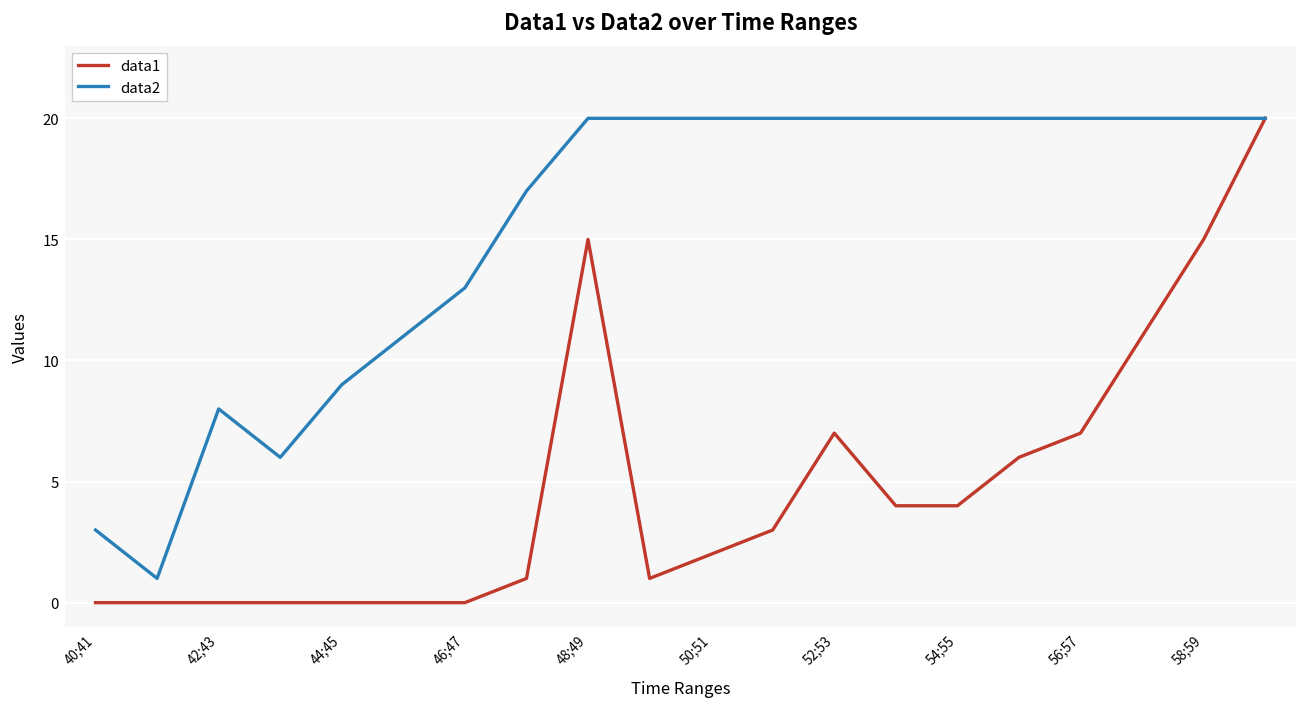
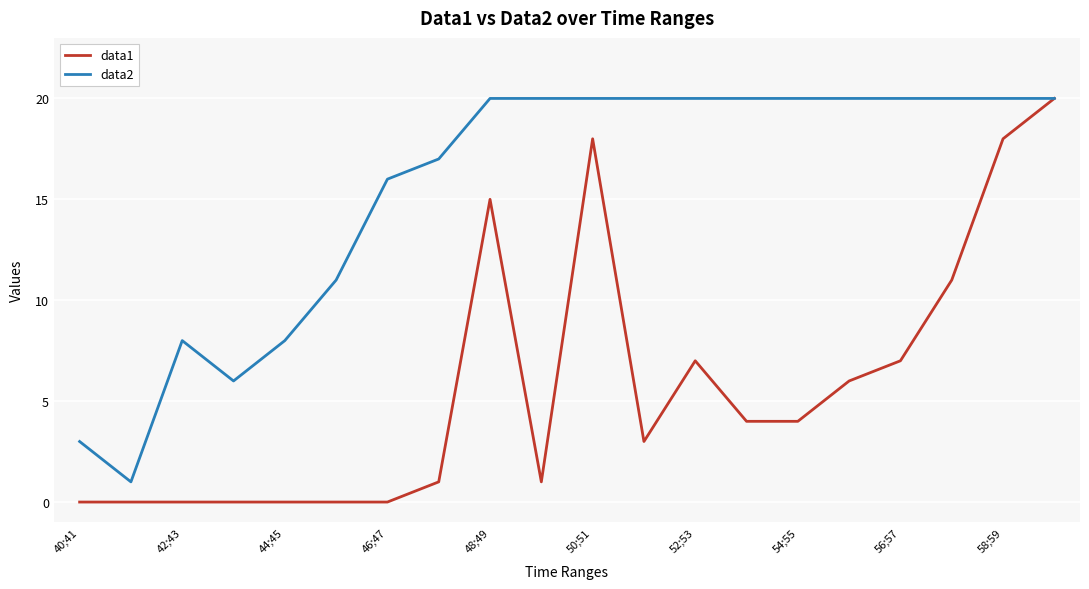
  {
    "data1": {
      "40;41": 0,
      "42;43": 0,
      "44;45": 0,
      "46;47": 0,
      "48;49": 15,
-     "50;51": 2,
+     "50;51": 18,
      "52;53": 7,
      "54;55": 4,
      "56;57": 7,
-     "58;59": 15
+     "58;59": 18
    },
    "data2": {
      "40;41": 3,
      "42;43": 8,
-     "44;45": 9,
-     "46;47": 13,
+     "44;45": 8,
+     "46;47": 16,
      "48;49": 20,
      "50;51": 20,
      "52;53": 20,
      "54;55": 20,
      "56;57": 20,
      "58;59": 20
    }
  }
